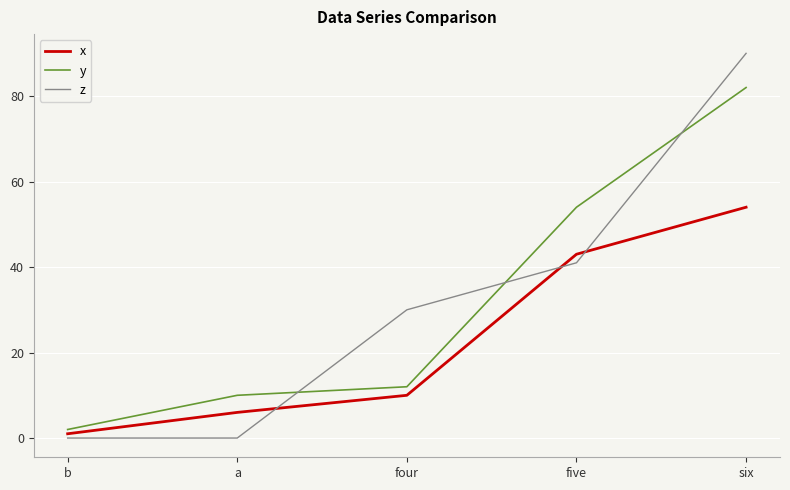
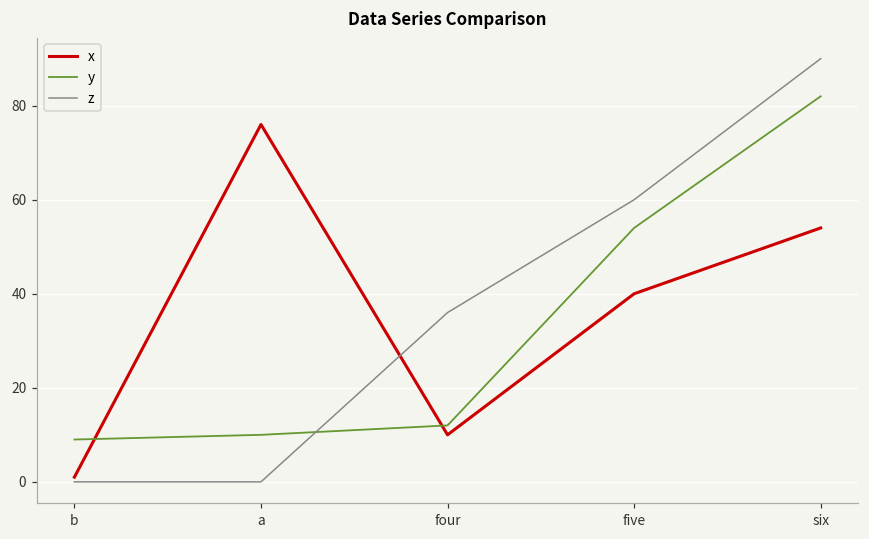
  {
    "x": {
      "b": 1,
-     "a": 6,
+     "a": 76,
      "four": 10,
-     "five": 43,
+     "five": 40,
      "six": 54
    },
    "y": {
-     "b": 2,
+     "b": 9,
      "a": 10,
      "four": 12,
      "five": 54,
      "six": 82
    },
    "z": {
      "b": 0,
      "a": 0,
-     "four": 30,
-     "five": 41,
+     "four": 36,
+     "five": 60,
      "six": 90
    }
  }
